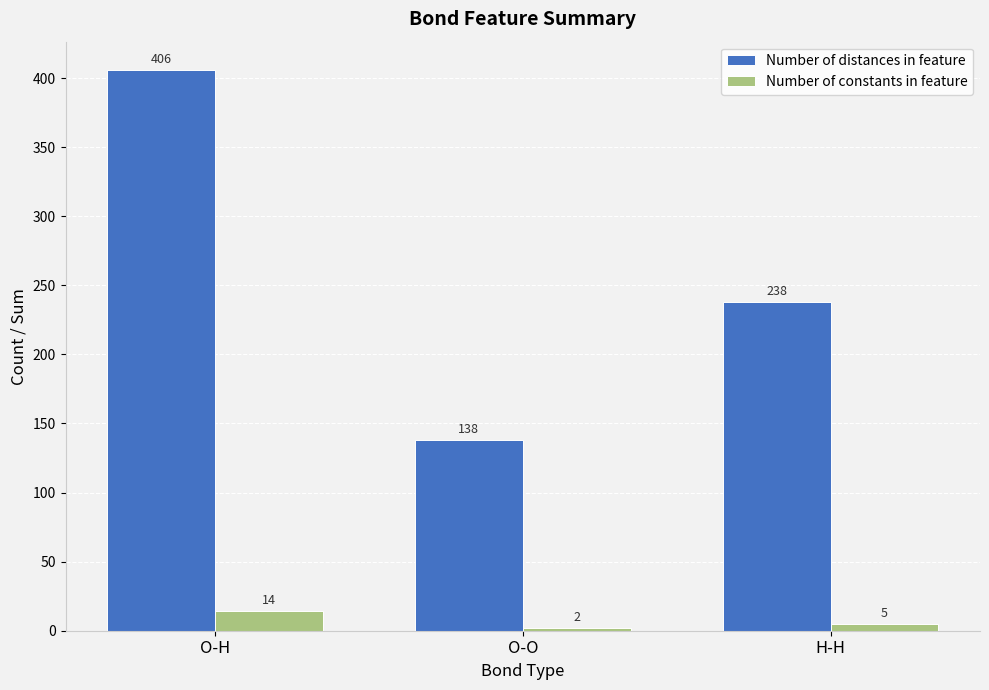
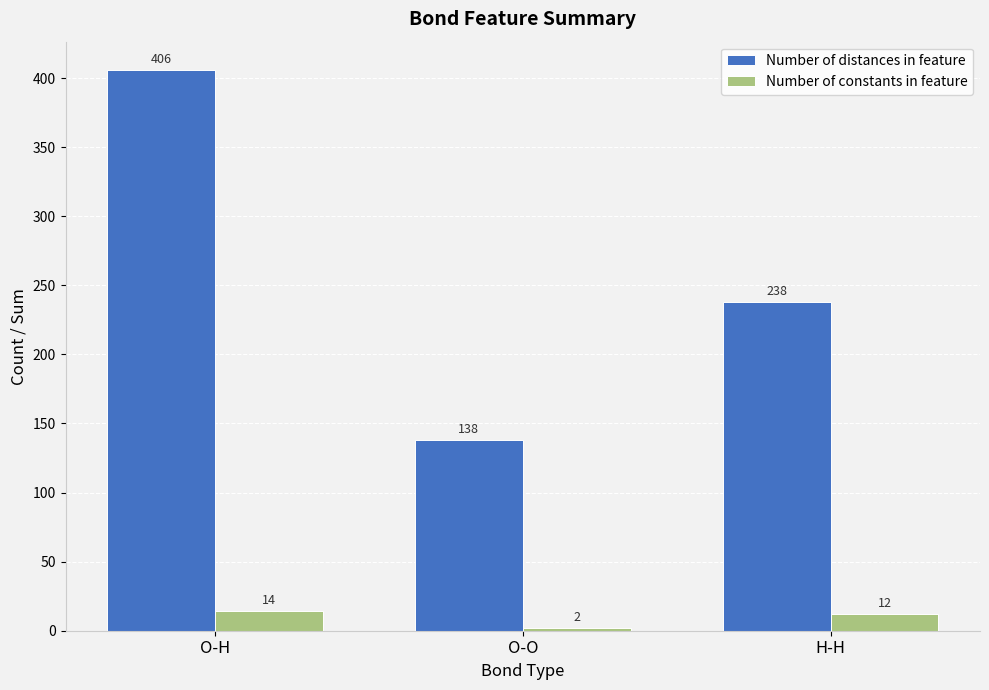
  {
    "Number of distances in feature": {
      "O-H": 406,
      "O-O": 138,
      "H-H": 238
    },
    "Number of constants in feature": {
      "O-H": 14,
      "O-O": 2,
-     "H-H": 5
+     "H-H": 12
    }
  }
